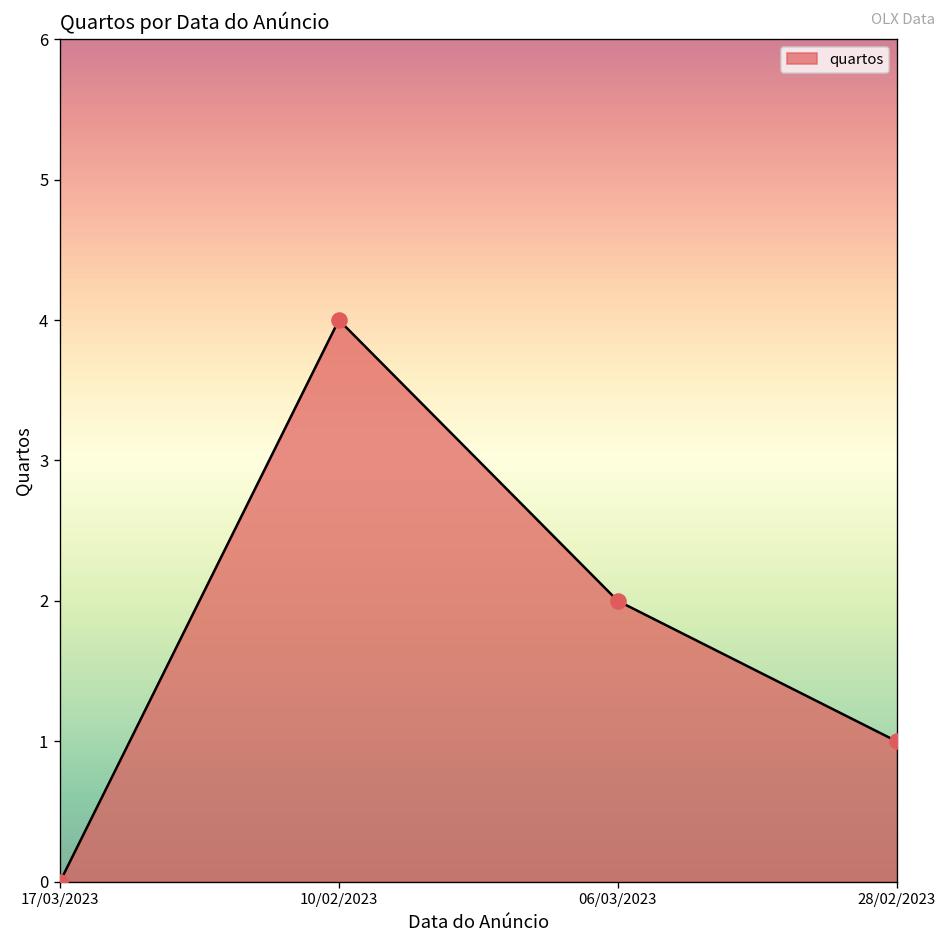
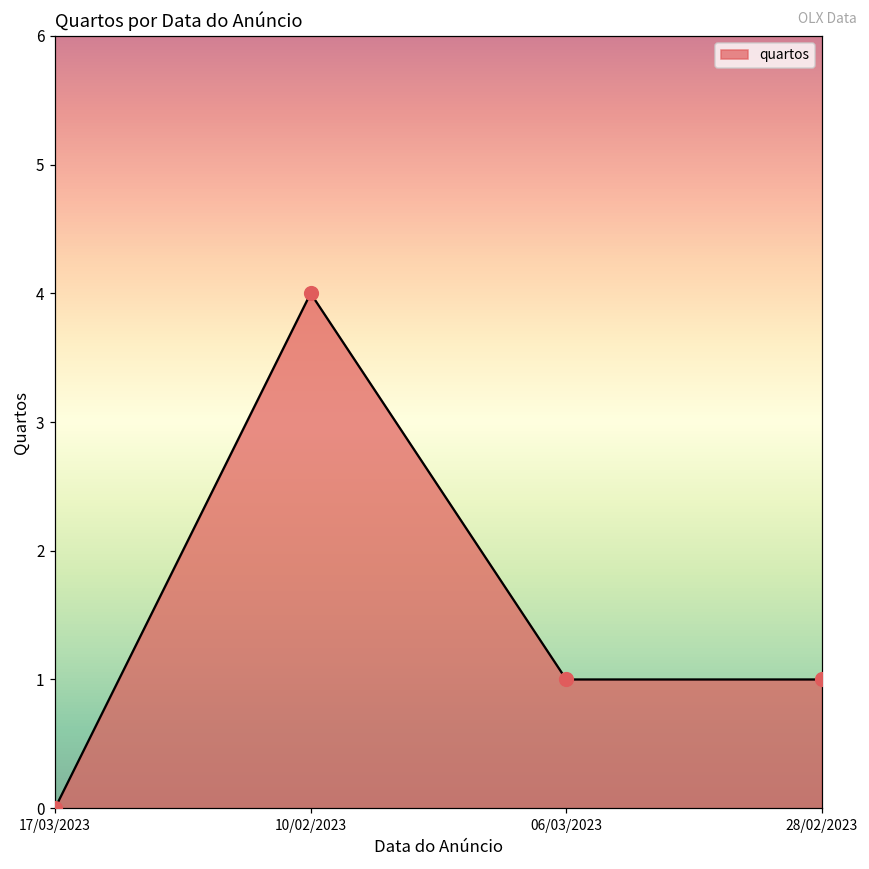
  {
    "17/03/2023": 0,
    "10/02/2023": 4,
-   "06/03/2023": 2,
+   "06/03/2023": 1,
    "28/02/2023": 1
  }
